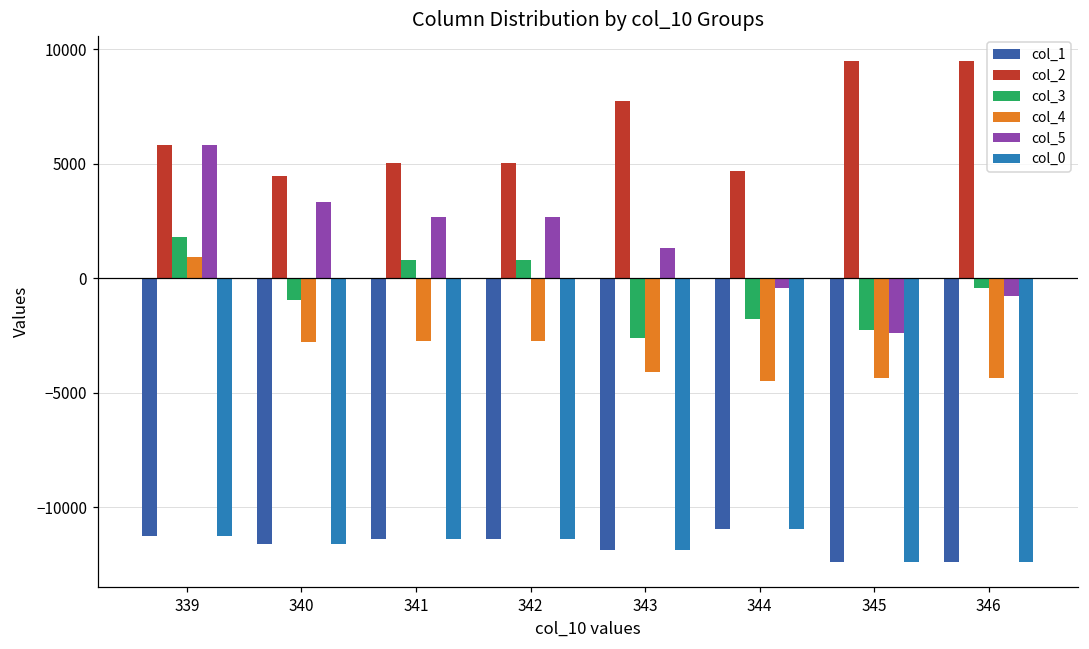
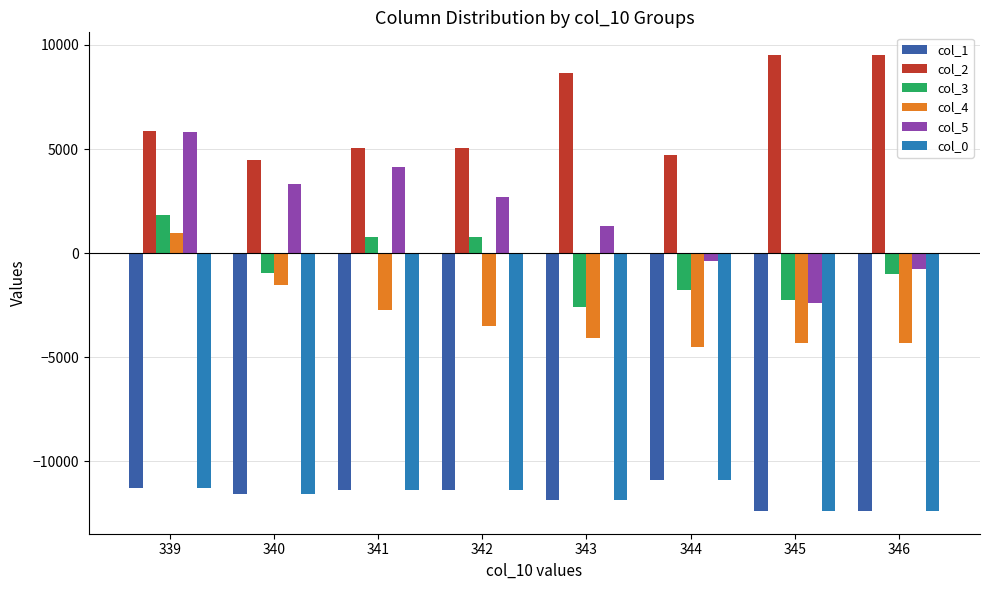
  {
    "col_2": {
      "339": 5800,
      "340": 4500,
      "341": 5100,
      "342": 5100,
-     "343": 7800,
+     "343": 8600,
      "344": 4700,
      "345": 9500,
      "346": 9500
    },
    "col_3": {
      "339": 1800,
      "340": -900,
      "341": 800,
      "342": 800,
      "343": -2600,
      "344": -1800,
      "345": -2200,
-     "346": -400
+     "346": -1000
    },
    "col_4": {
      "339": 1000,
-     "340": -2800,
+     "340": -1500,
      "341": -2700,
-     "342": -2700,
+     "342": -3500,
      "343": -4100,
      "344": -4500,
      "345": -4300,
      "346": -4300
    },
    "col_5": {
      "339": 5800,
      "340": 3300,
-     "341": 2700,
+     "341": 4100,
      "342": 2700,
      "343": 1300,
      "344": -400,
      "345": -2400,
      "346": -800
    }
  }
